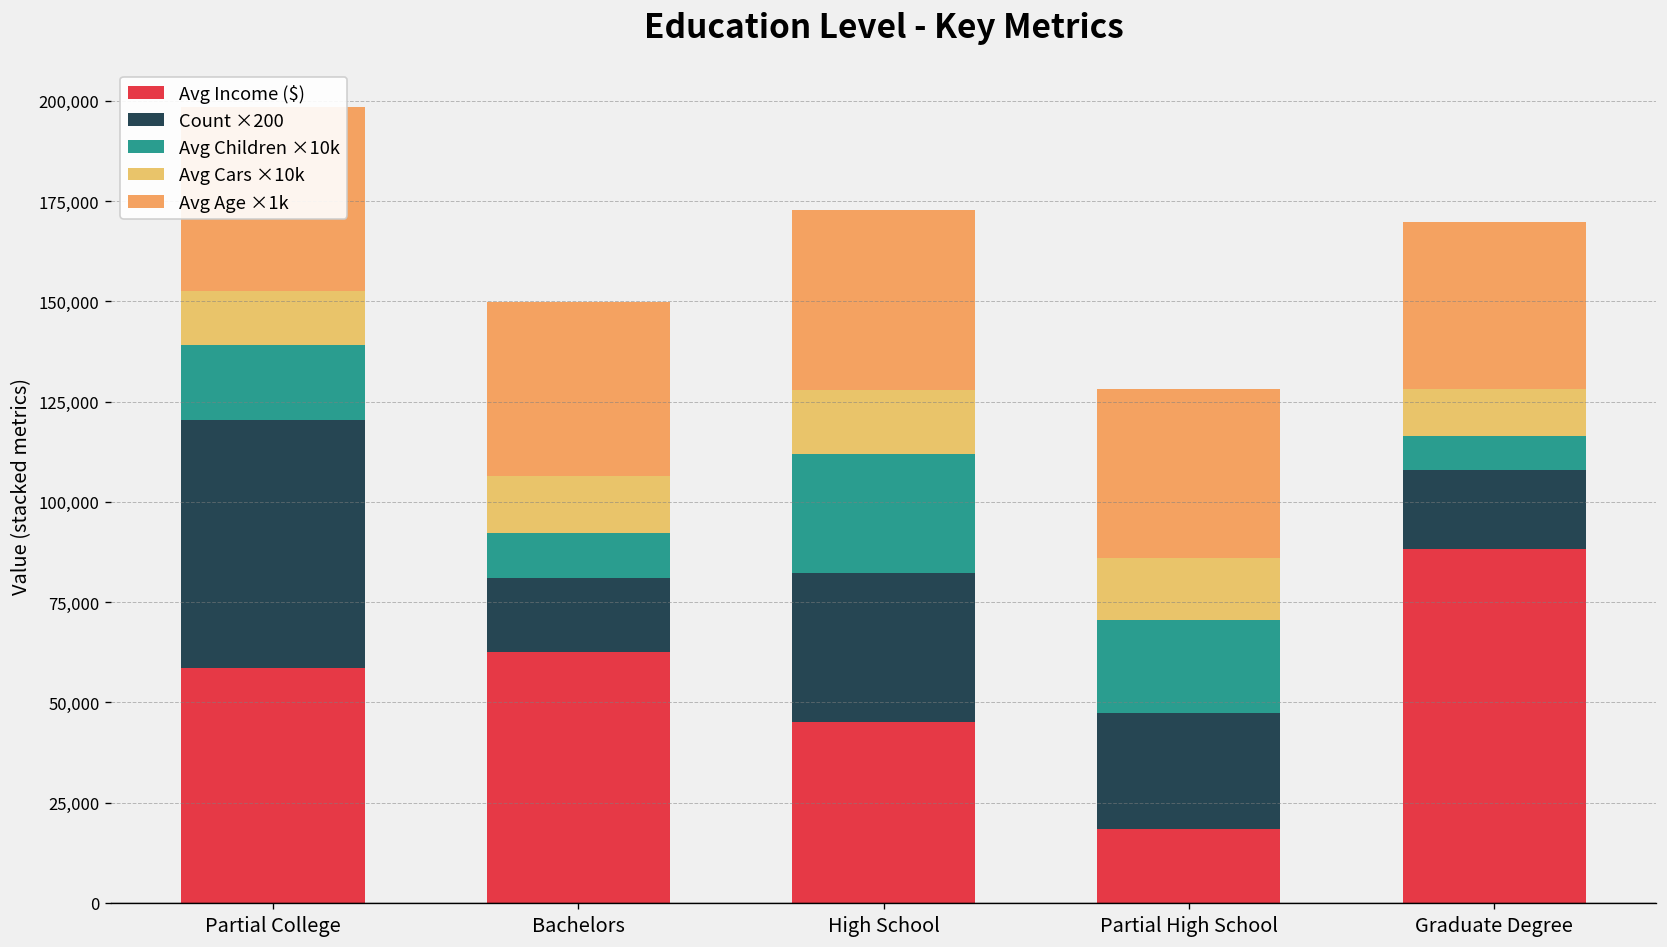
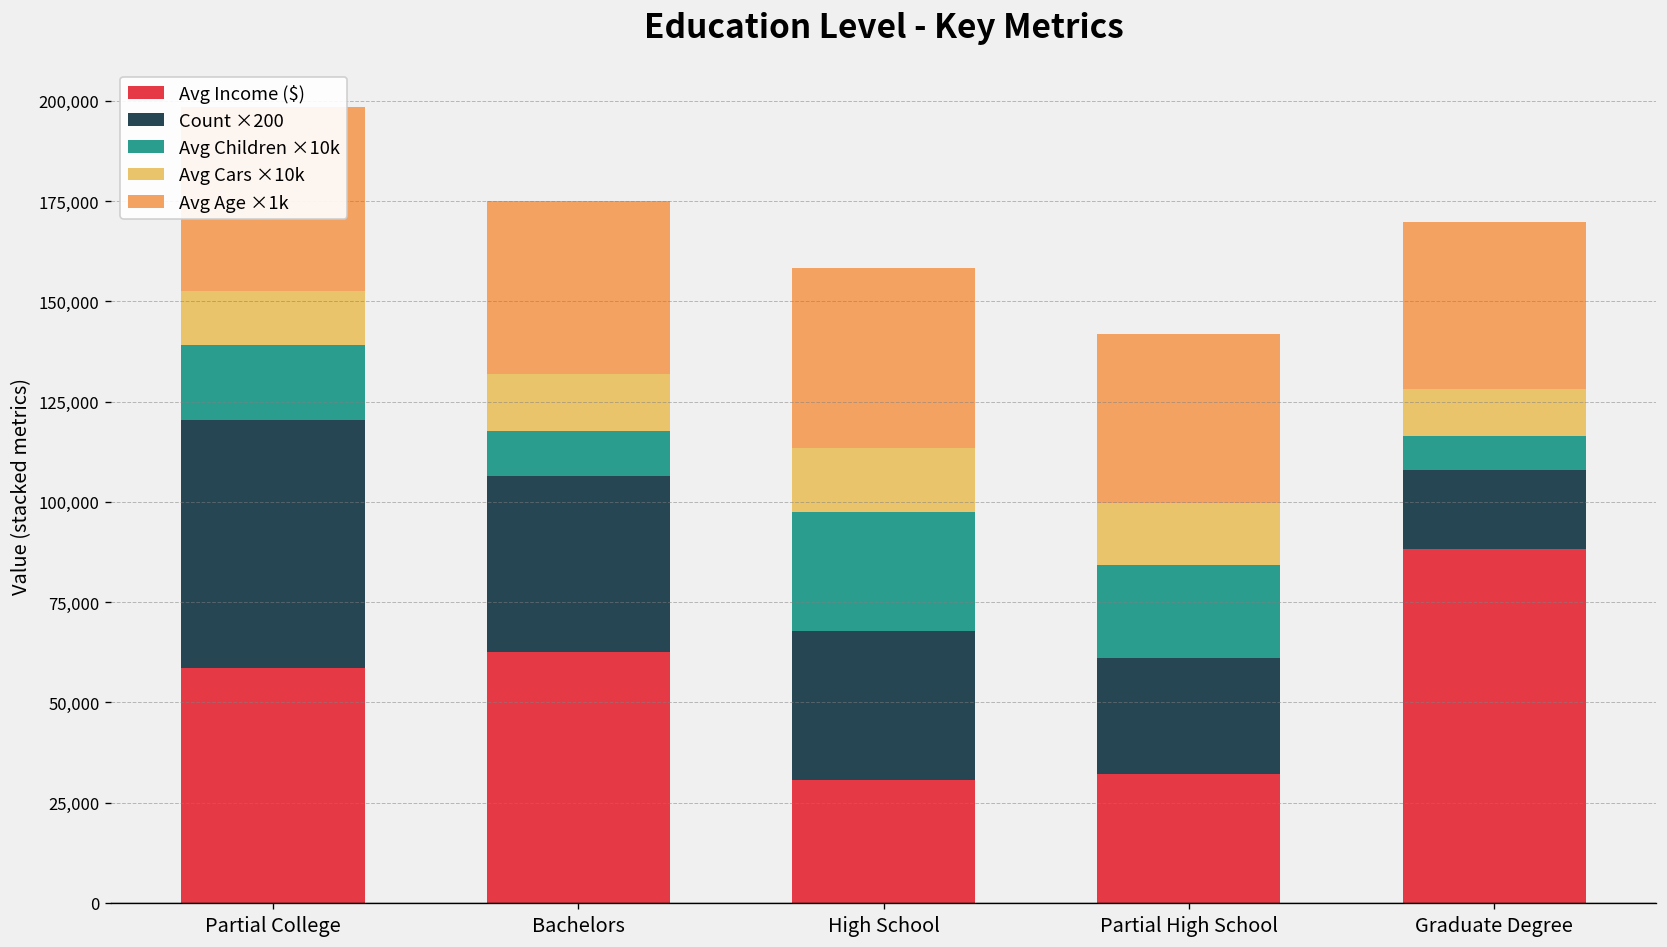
  {
    "Avg Income ($)": {
      "Partial College": "58,000",
      "Bachelors": "63,000",
-     "High School": "45,000",
-     "Partial High School": "18,000",
+     "High School": "31,000",
+     "Partial High School": "32,000",
      "Graduate Degree": "88,000"
    },
    "Count ×200": {
      "Partial College": "62,000",
-     "Bachelors": "19,000",
+     "Bachelors": "44,000",
      "High School": "37,000",
      "Partial High School": "29,000",
      "Graduate Degree": "20,000"
    },
    "Avg Children ×10k": {
      "Partial College": "19,000",
      "Bachelors": "11,000",
      "High School": "30,000",
      "Partial High School": "23,000",
      "Graduate Degree": "9,000"
    }
  }
